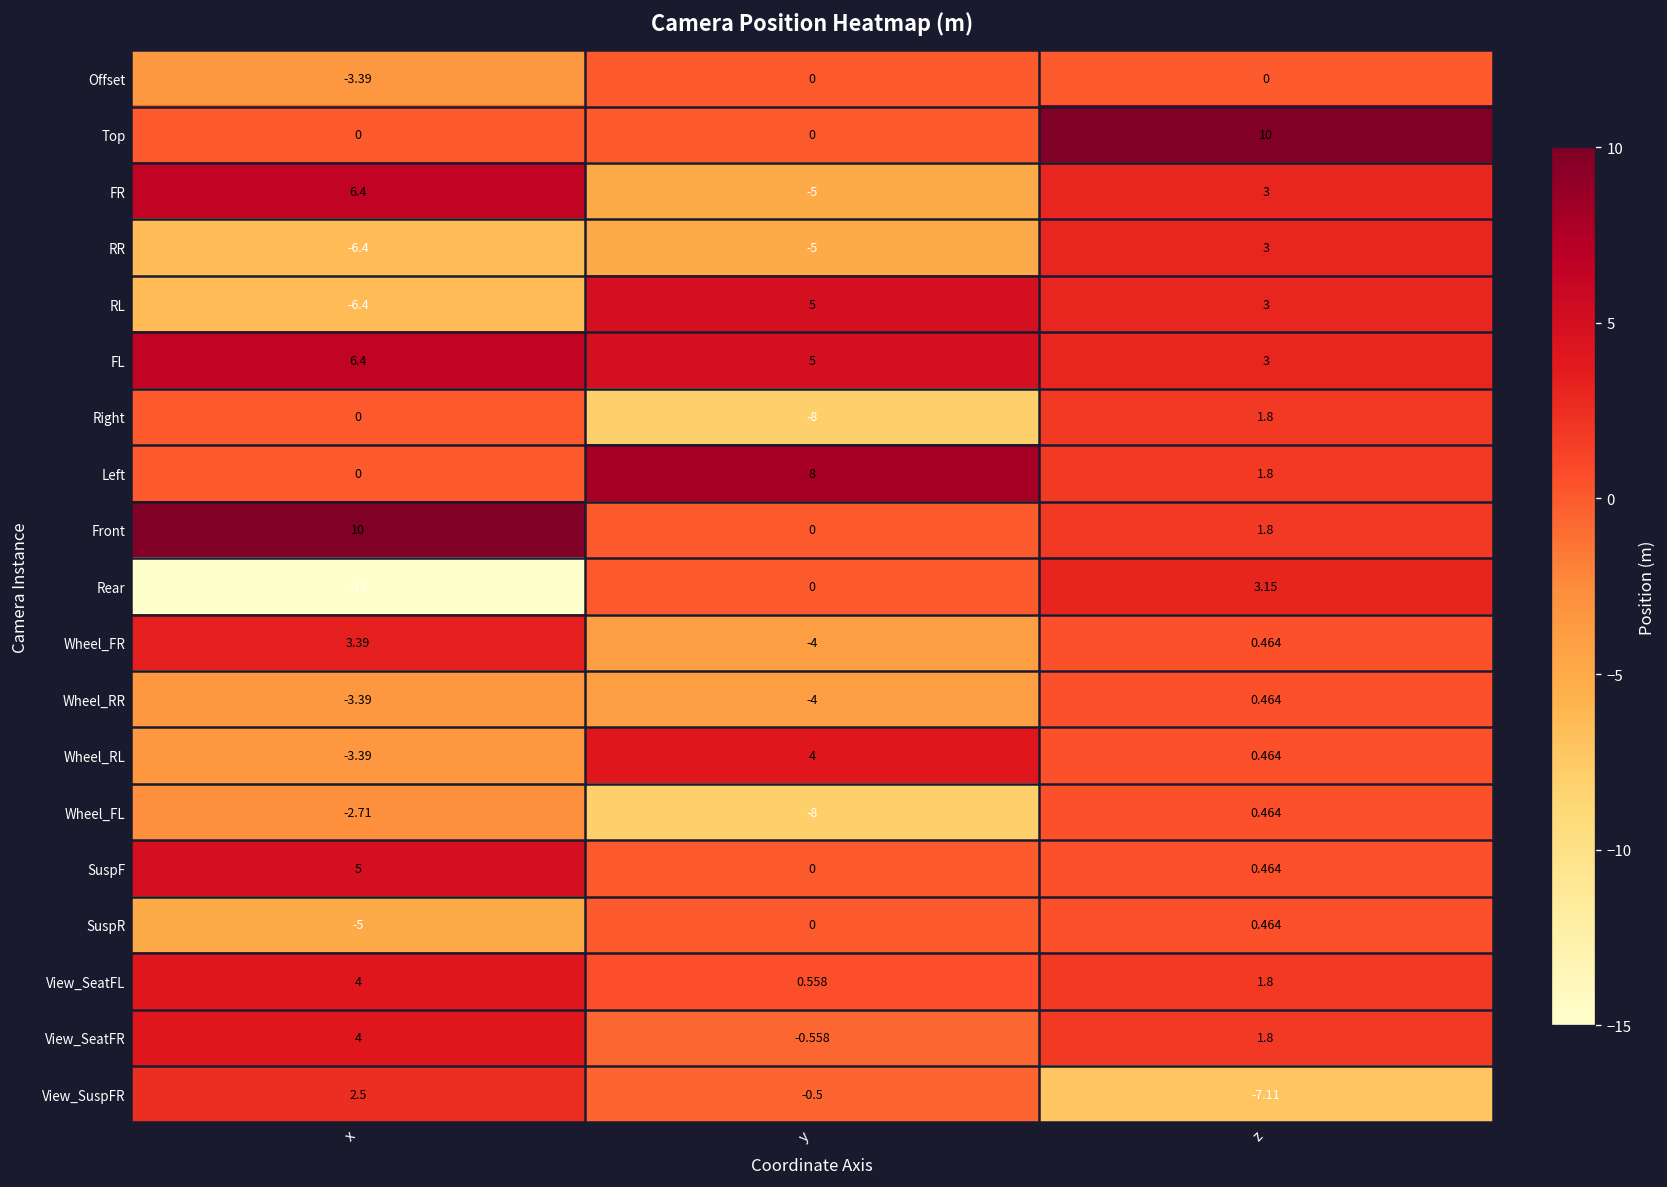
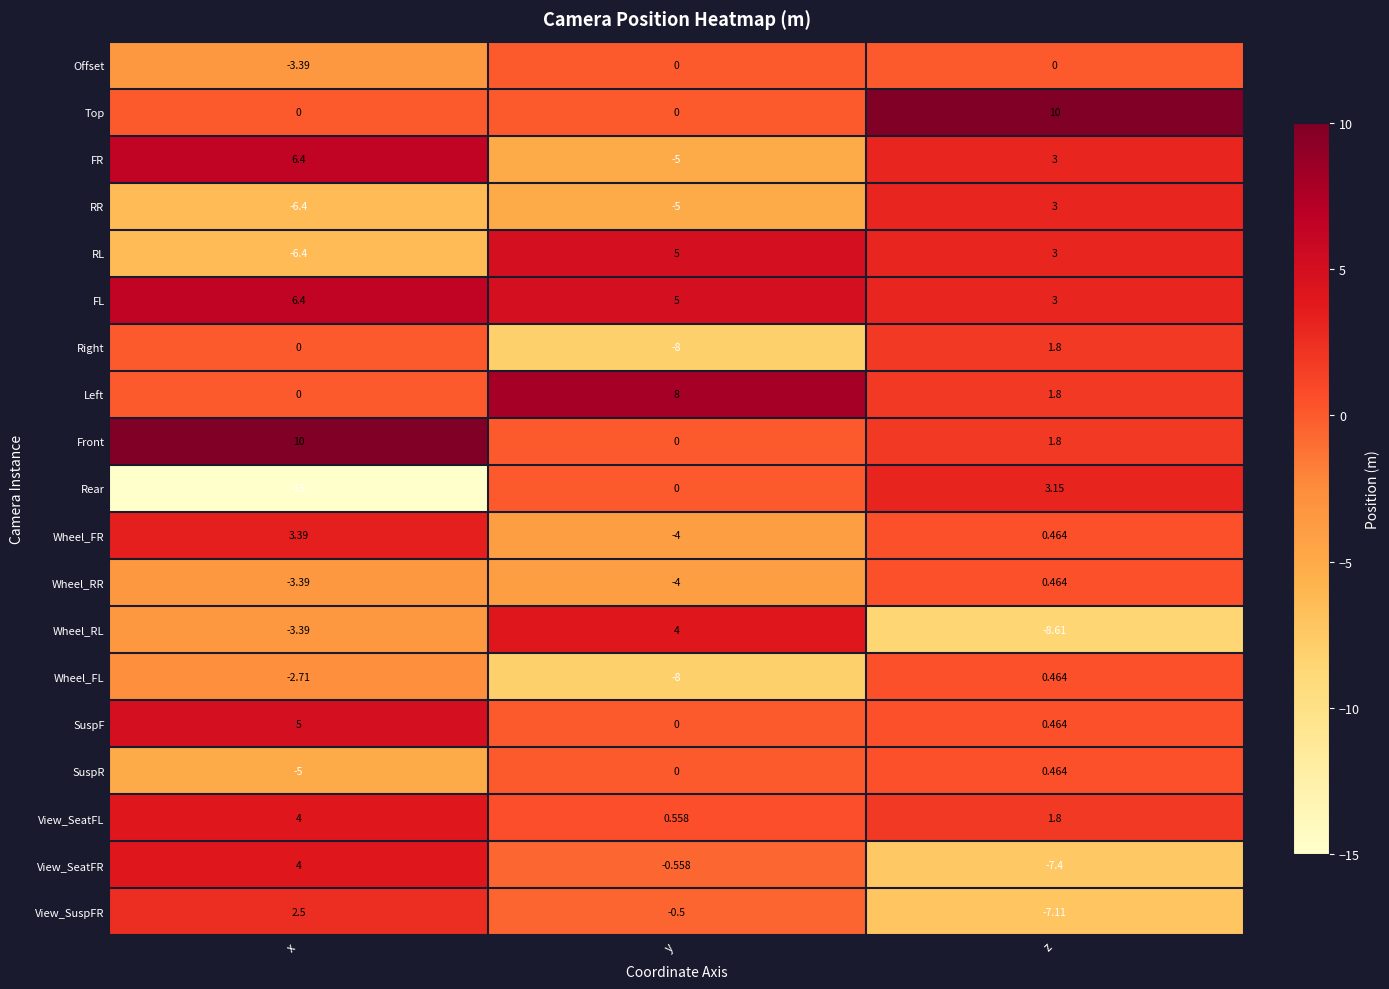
  {
    "Offset": {
      "x": -3.39,
      "y": 0,
      "z": 0
    },
    "Top": {
      "x": 0,
      "y": 0,
      "z": 10
    },
    "FR": {
      "x": 6.4,
      "y": -5,
      "z": 3
    },
    "RR": {
      "x": -6.4,
      "y": -5,
      "z": 3
    },
    "RL": {
      "x": -6.4,
      "y": 5,
      "z": 3
    },
    "FL": {
      "x": 6.4,
      "y": 5,
      "z": 3
    },
    "Right": {
      "x": 0,
      "y": -8,
      "z": 1.8
    },
    "Left": {
      "x": 0,
      "y": 8,
      "z": 1.8
    },
    "Front": {
      "x": 10,
      "y": 0,
      "z": 1.8
    },
    "Rear": {
      "x": -15,
      "y": 0,
      "z": 3.15
    },
    "Wheel_FR": {
      "x": 3.39,
      "y": -4,
      "z": 0.464
    },
    "Wheel_RR": {
      "x": -3.39,
      "y": -4,
      "z": 0.464
    },
    "Wheel_RL": {
      "x": -3.39,
      "y": 4,
-     "z": 0.464
+     "z": -8.61
    },
    "Wheel_FL": {
      "x": -2.71,
      "y": -8,
      "z": 0.464
    },
    "SuspF": {
      "x": 5,
      "y": 0,
      "z": 0.464
    },
    "SuspR": {
      "x": -5,
      "y": 0,
      "z": 0.464
    },
    "View_SeatFL": {
      "x": 4,
      "y": 0.558,
      "z": 1.8
    },
    "View_SeatFR": {
      "x": 4,
      "y": -0.558,
-     "z": 1.8
+     "z": -7.4
    },
    "View_SuspFR": {
      "x": 2.5,
      "y": -0.5,
      "z": -7.11
    }
  }
